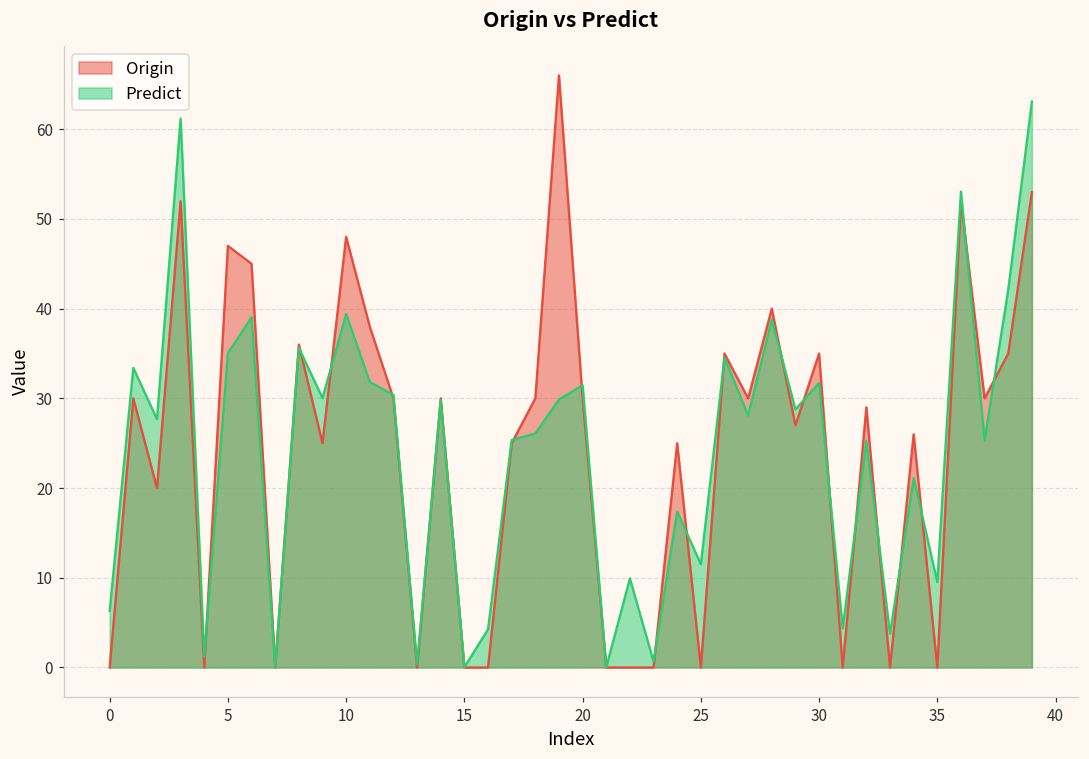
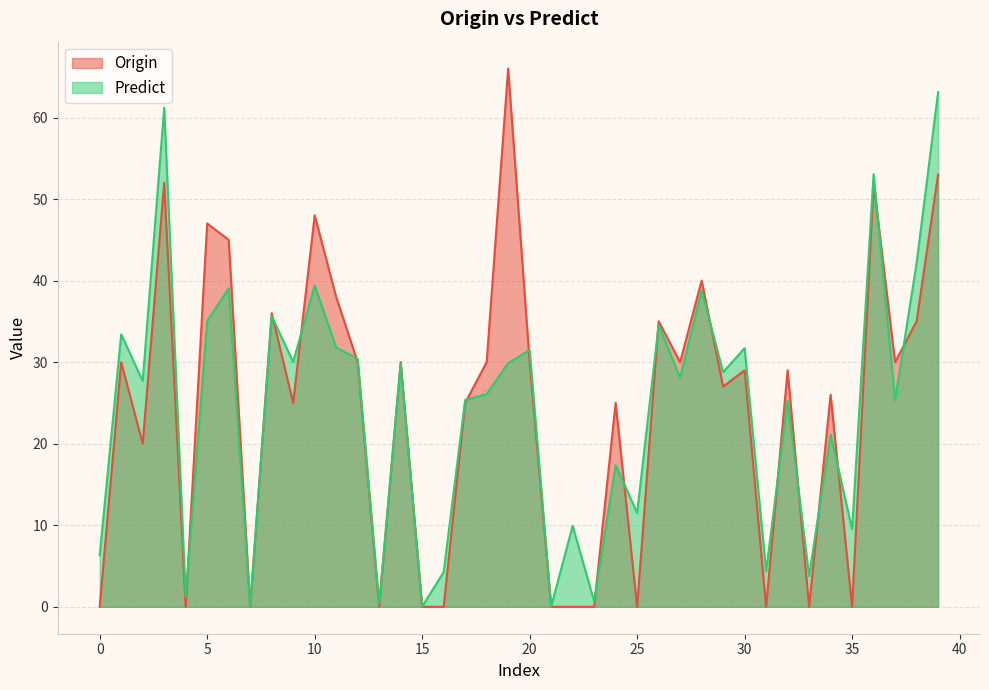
  {
    "Origin": {
      "0": 0,
      "5": 47,
      "10": 48,
      "20": 30,
      "25": 0,
-     "30": 35,
+     "30": 29,
      "35": 0
    },
    "Predict": {
      "0": 6,
      "5": 35,
      "10": 39,
      "20": 31,
      "25": 12,
      "30": 32,
      "35": 10
    }
  }
